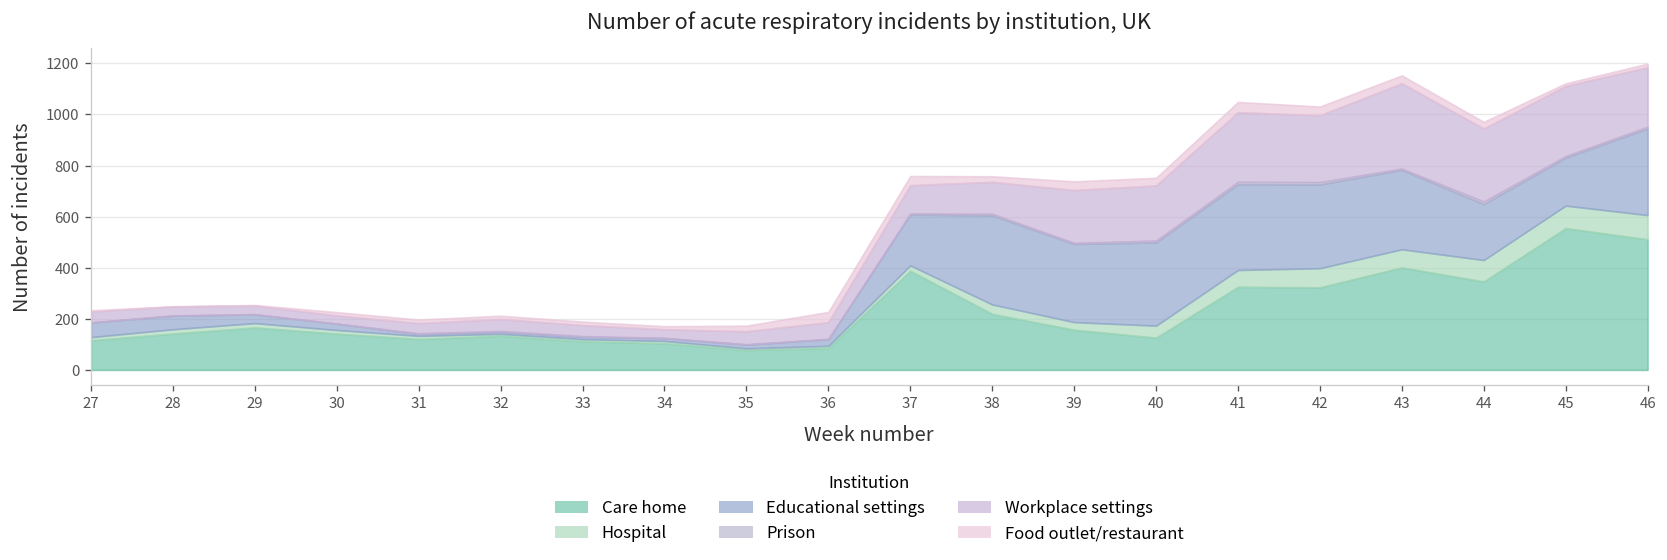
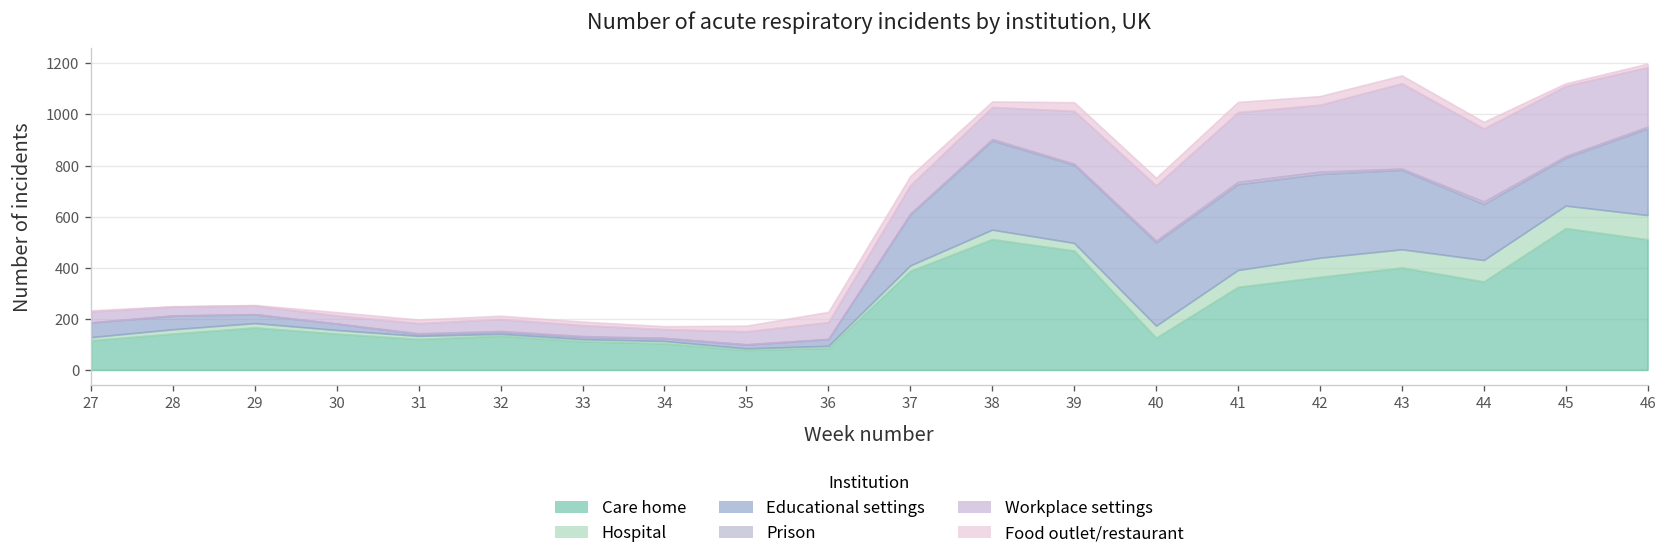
  {
    "Care home": {
      "28": 140,
      "29": 170,
      "30": 140,
      "37": 390,
-     "38": 220,
-     "39": 160,
+     "38": 510,
+     "39": 470,
      "40": 130,
      "41": 330,
-     "42": 320,
+     "42": 360,
      "43": 400,
      "44": 350,
      "45": 560,
      "46": 510
    }
  }
